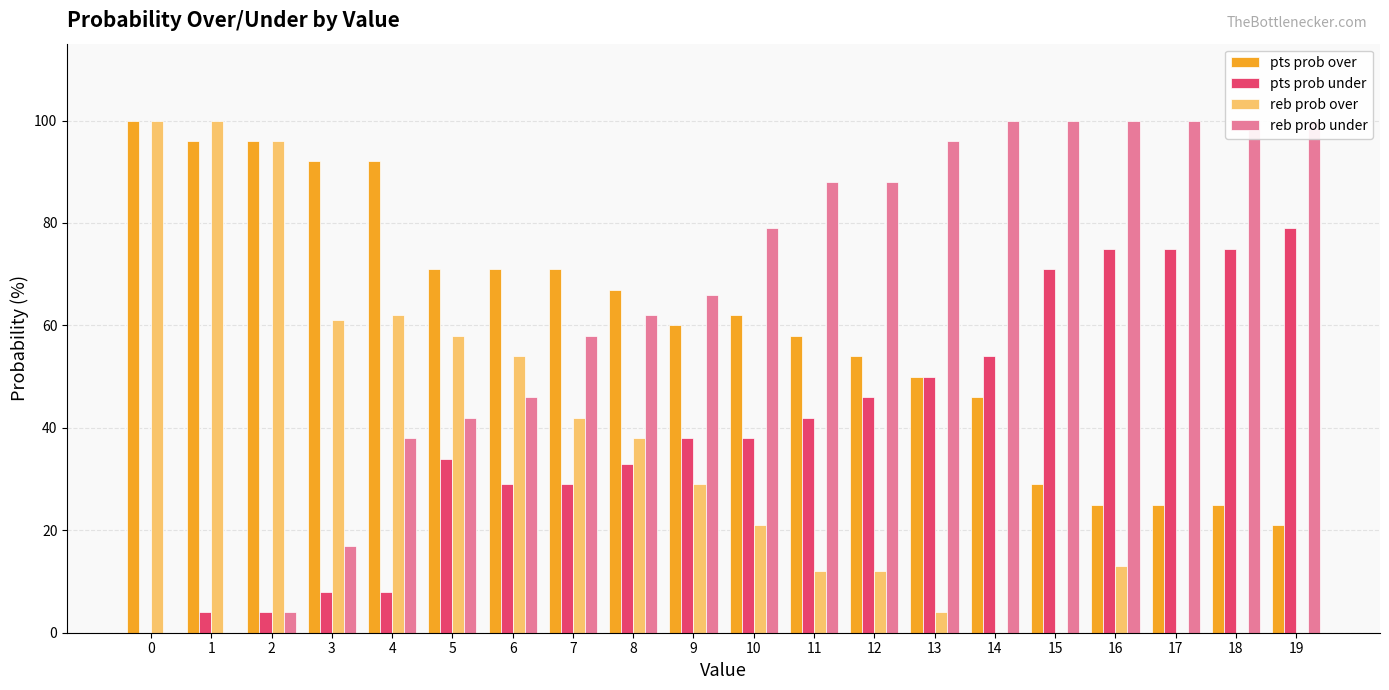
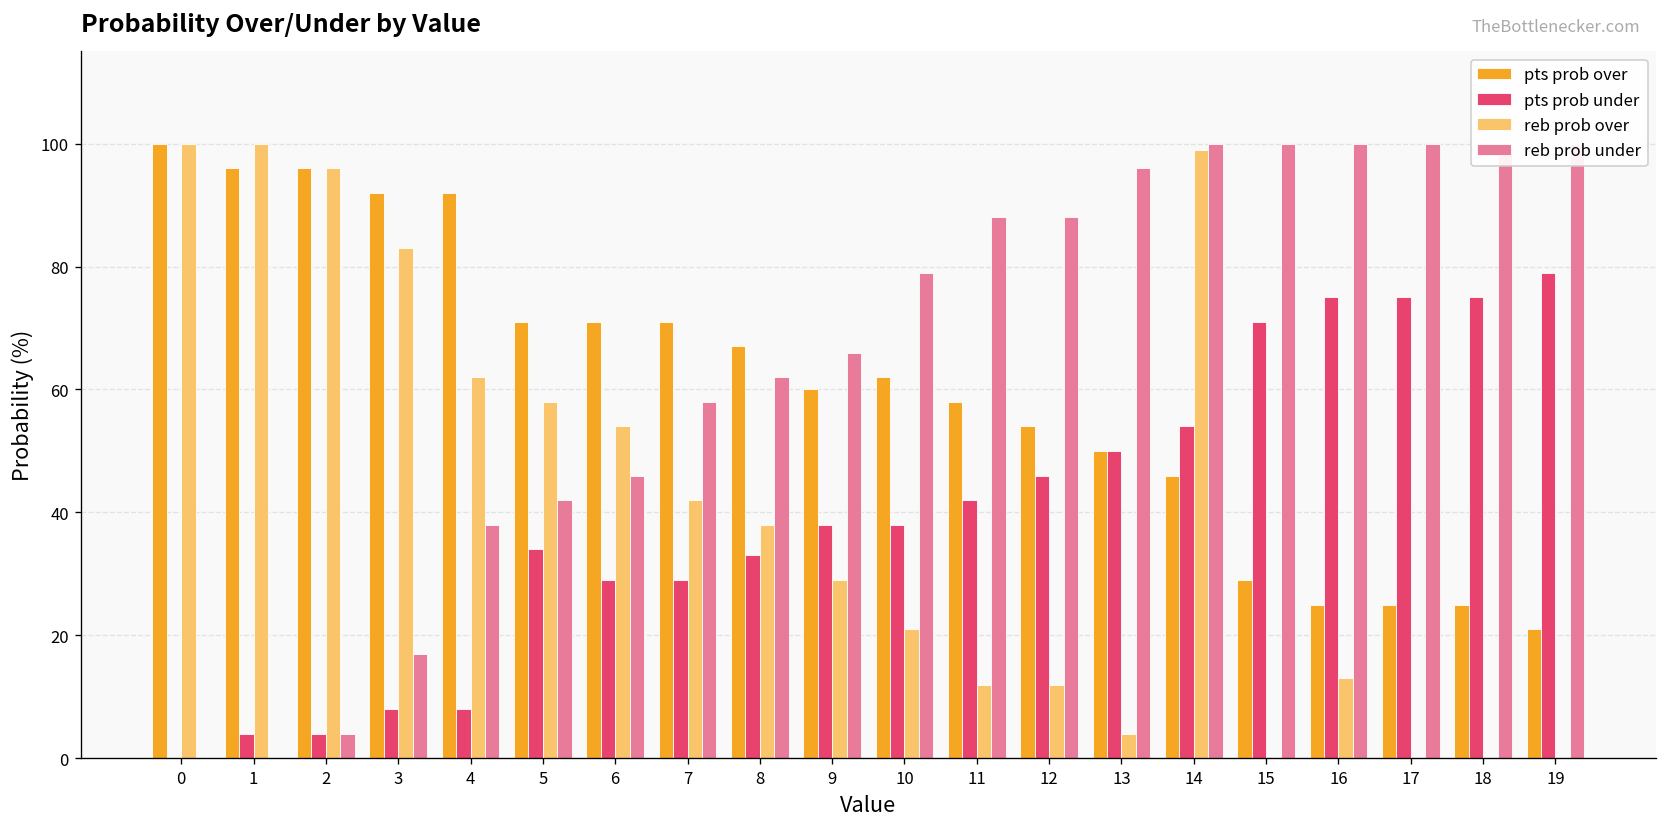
  {
    "pts prob over": {
      "0": 100,
      "1": 96,
      "2": 96,
      "3": 92,
      "4": 92,
      "5": 71,
      "6": 71,
      "7": 71,
      "8": 67,
      "9": 60,
      "10": 62,
      "11": 58,
      "12": 54,
      "13": 50,
      "14": 46,
      "15": 29,
      "16": 25,
      "17": 25,
      "18": 25,
      "19": 21
    },
    "pts prob under": {
      "0": 0,
      "1": 4,
      "2": 4,
      "3": 8,
      "4": 8,
      "5": 34,
      "6": 29,
      "7": 29,
      "8": 33,
      "9": 38,
      "10": 38,
      "11": 42,
      "12": 46,
      "13": 50,
      "14": 54,
      "15": 71,
      "16": 75,
      "17": 75,
      "18": 75,
      "19": 79
    },
    "reb prob over": {
      "0": 100,
      "1": 100,
      "2": 96,
-     "3": 61,
+     "3": 83,
      "4": 62,
      "5": 58,
      "6": 54,
      "7": 42,
      "8": 38,
      "9": 29,
      "10": 21,
      "11": 12,
      "12": 12,
      "13": 4,
-     "14": 0,
+     "14": 99,
      "15": 0,
      "16": 13,
      "17": 0,
      "18": 0,
      "19": 0
    },
    "reb prob under": {
      "0": 0,
      "1": 0,
      "2": 4,
      "3": 17,
      "4": 38,
      "5": 42,
      "6": 46,
      "7": 58,
      "8": 62,
      "9": 66,
      "10": 79,
      "11": 88,
      "12": 88,
      "13": 96,
      "14": 100,
      "15": 100,
      "16": 100,
      "17": 100
    }
  }
